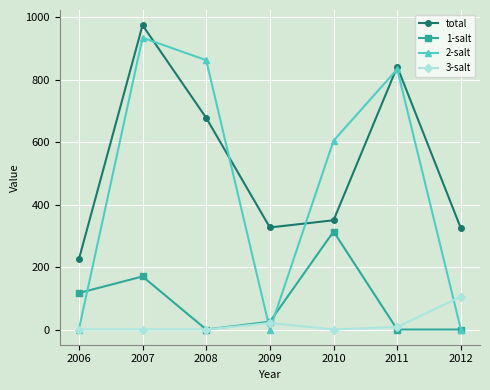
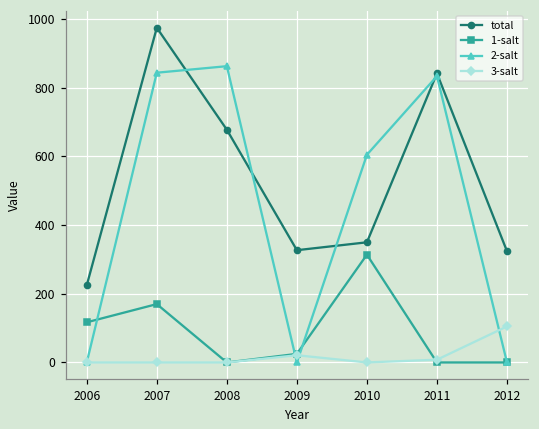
  {
    "total": {
      "2006": 230,
      "2007": 980,
      "2008": 680,
      "2009": 330,
      "2010": 350,
      "2012": 320
    },
    "1-salt": {
      "2006": 120,
      "2007": 170,
      "2010": 310
    },
    "2-salt": {
-     "2007": 940,
+     "2007": 840,
      "2008": 860,
      "2009": 0,
      "2010": 610
    },
    "3-salt": {
      "2007": 0,
      "2010": 0,
      "2012": 110
    }
  }
